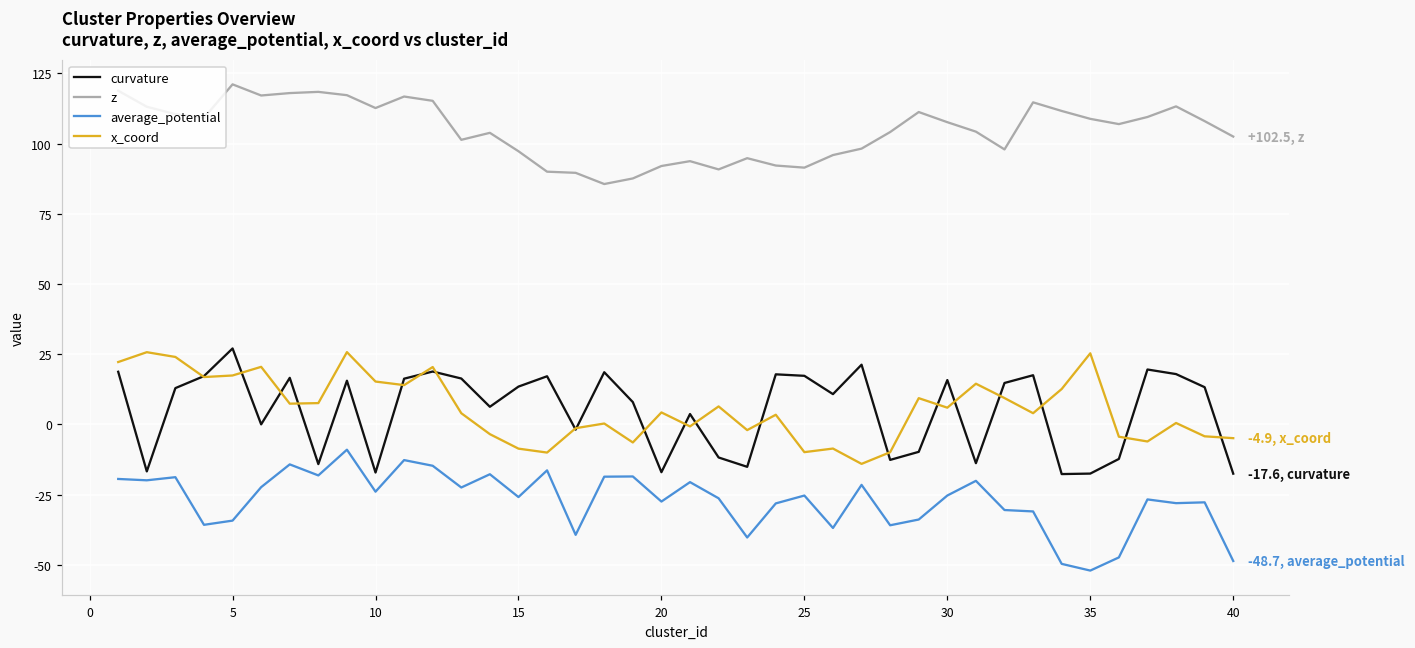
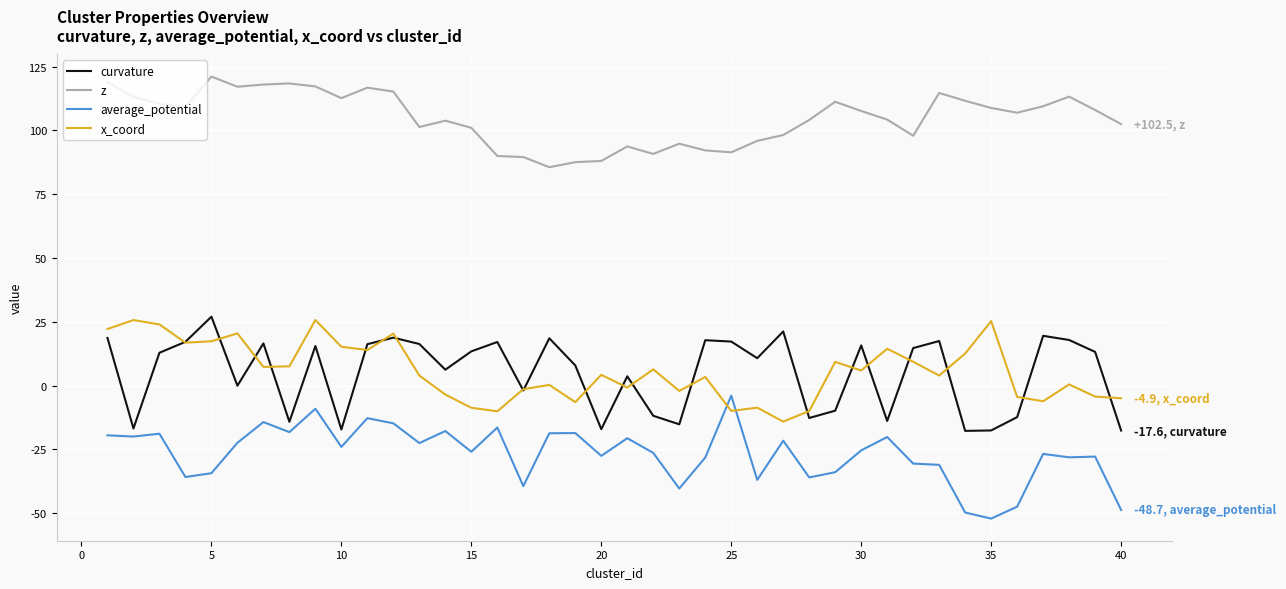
  {
    "curvature": {
      "40": "-17.6,"
    },
    "z": {
      "5": "121",
      "10": "113",
-     "15": "97",
-     "20": "92",
+     "15": "101",
+     "20": "88",
      "25": "91",
      "30": "108",
      "35": "109"
    },
    "average_potential": {
      "5": "-34",
      "10": "-24",
      "15": "-26",
      "20": "-28",
-     "25": "-25",
+     "25": "-4",
      "30": "-25",
      "35": "-52"
    },
    "x_coord": {
      "40": "-4.9,"
    }
  }
